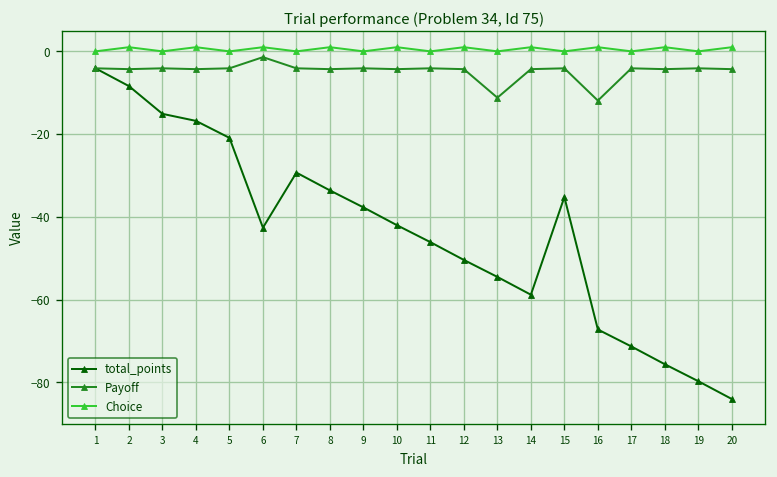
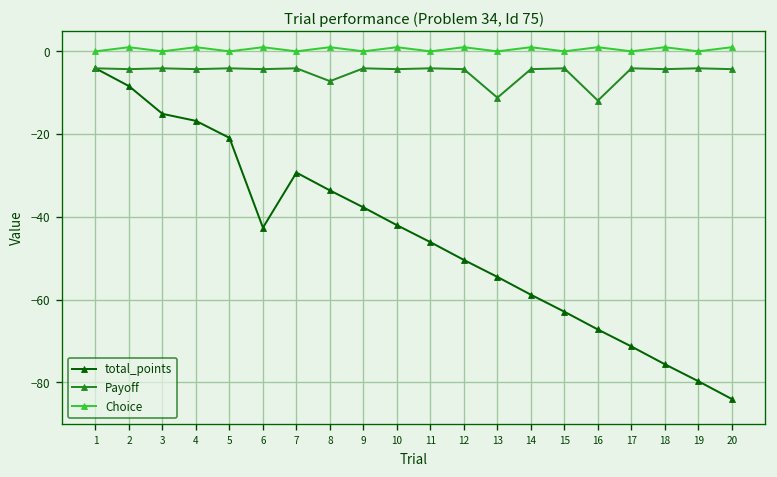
  {
    "total_points": {
      "2": -8,
      "3": -15,
      "4": -17,
      "5": -21,
      "6": -43,
      "7": -29,
      "8": -34,
      "9": -38,
      "10": -42,
      "11": -46,
      "12": -50,
      "13": -55,
      "14": -59,
-     "15": -35,
+     "15": -63,
      "16": -67,
      "17": -71,
      "18": -76,
      "19": -80,
      "20": -84
    },
    "Payoff": {
      "2": -4,
      "3": -4,
      "4": -4,
      "5": -4,
-     "6": -1,
+     "6": -4,
      "7": -4,
-     "8": -4,
+     "8": -7,
      "9": -4,
      "10": -4,
      "11": -4,
      "12": -4,
      "13": -11,
      "14": -4,
      "15": -4,
      "16": -12,
      "17": -4,
      "18": -4,
      "19": -4,
      "20": -4
    },
    "Choice": {
      "1": 0,
      "2": 1,
      "3": 0,
      "4": 1,
      "5": 0,
      "6": 1,
      "7": 0,
      "8": 1,
      "9": 0,
      "10": 1,
      "11": 0,
      "12": 1,
      "13": 0,
      "14": 1,
      "15": 0,
      "16": 1,
      "17": 0,
      "18": 1,
      "19": 0,
      "20": 1
    }
  }
